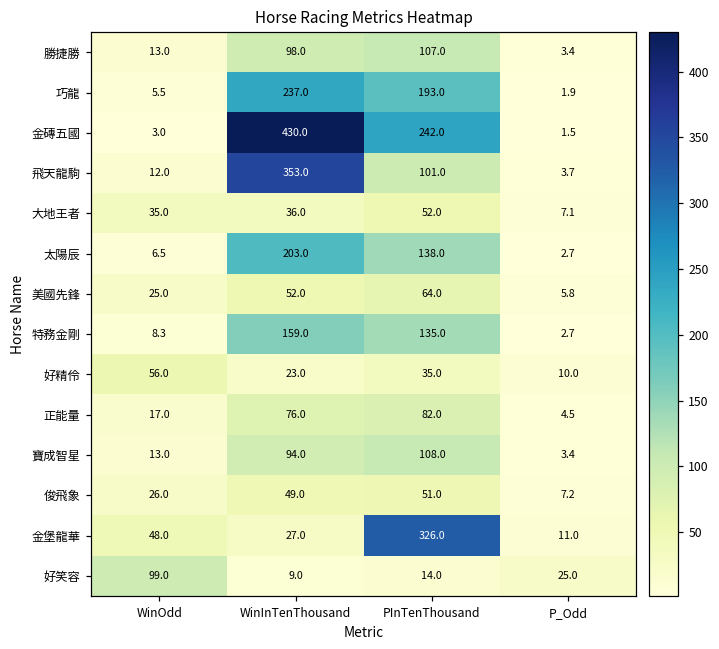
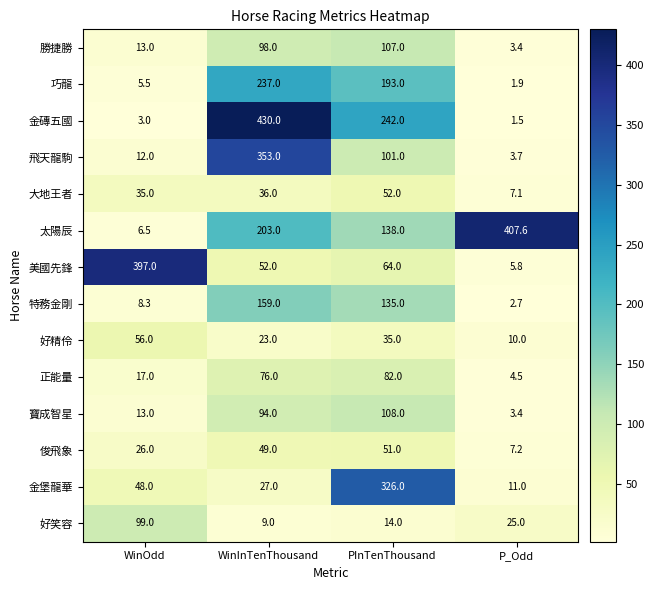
  {
    "勝捷勝": {
      "WinOdd": 13.0,
      "WinInTenThousand": 98.0,
      "PInTenThousand": 107.0,
      "P_Odd": 3.4
    },
    "巧龍": {
      "WinOdd": 5.5,
      "WinInTenThousand": 237.0,
      "PInTenThousand": 193.0,
      "P_Odd": 1.9
    },
    "金磚五國": {
      "WinOdd": 3.0,
      "WinInTenThousand": 430.0,
      "PInTenThousand": 242.0,
      "P_Odd": 1.5
    },
    "飛天龍駒": {
      "WinOdd": 12.0,
      "WinInTenThousand": 353.0,
      "PInTenThousand": 101.0,
      "P_Odd": 3.7
    },
    "大地王者": {
      "WinOdd": 35.0,
      "WinInTenThousand": 36.0,
      "PInTenThousand": 52.0,
      "P_Odd": 7.1
    },
    "太陽辰": {
      "WinOdd": 6.5,
      "WinInTenThousand": 203.0,
      "PInTenThousand": 138.0,
-     "P_Odd": 2.7
+     "P_Odd": 407.6
    },
    "美國先鋒": {
-     "WinOdd": 25.0,
+     "WinOdd": 397.0,
      "WinInTenThousand": 52.0,
      "PInTenThousand": 64.0,
      "P_Odd": 5.8
    },
    "特務金剛": {
      "WinOdd": 8.3,
      "WinInTenThousand": 159.0,
      "PInTenThousand": 135.0,
      "P_Odd": 2.7
    },
    "好精伶": {
      "WinOdd": 56.0,
      "WinInTenThousand": 23.0,
      "PInTenThousand": 35.0,
      "P_Odd": 10.0
    },
    "正能量": {
      "WinOdd": 17.0,
      "WinInTenThousand": 76.0,
      "PInTenThousand": 82.0,
      "P_Odd": 4.5
    },
    "寶成智星": {
      "WinOdd": 13.0,
      "WinInTenThousand": 94.0,
      "PInTenThousand": 108.0,
      "P_Odd": 3.4
    },
    "俊飛象": {
      "WinOdd": 26.0,
      "WinInTenThousand": 49.0,
      "PInTenThousand": 51.0,
      "P_Odd": 7.2
    },
    "金堡龍華": {
      "WinOdd": 48.0,
      "WinInTenThousand": 27.0,
      "PInTenThousand": 326.0,
      "P_Odd": 11.0
    },
    "好笑容": {
      "WinOdd": 99.0,
      "WinInTenThousand": 9.0,
      "PInTenThousand": 14.0,
      "P_Odd": 25.0
    }
  }
